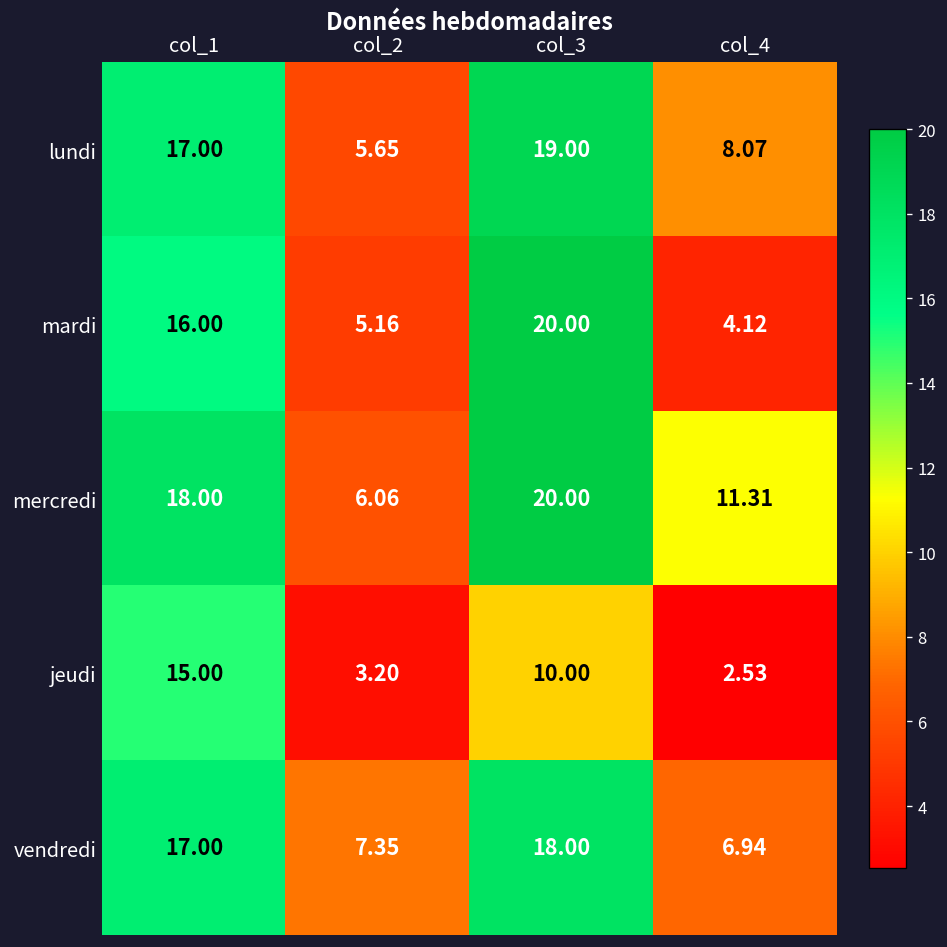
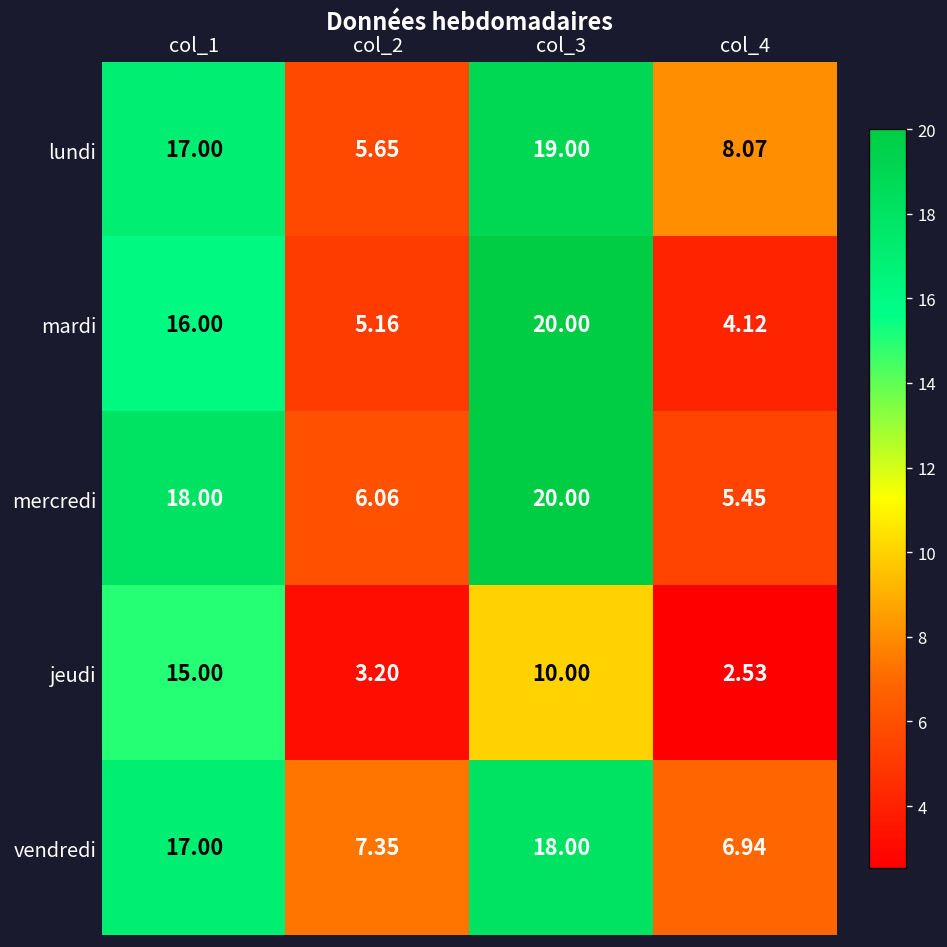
  {
    "lundi": {
      "col_1": 17.00,
      "col_2": 5.65,
      "col_3": 19.00,
      "col_4": 8.07
    },
    "mardi": {
      "col_1": 16.00,
      "col_2": 5.16,
      "col_3": 20.00,
      "col_4": 4.12
    },
    "mercredi": {
      "col_1": 18.00,
      "col_2": 6.06,
      "col_3": 20.00,
-     "col_4": 11.31
+     "col_4": 5.45
    },
    "jeudi": {
      "col_1": 15.00,
      "col_2": 3.20,
      "col_3": 10.00,
      "col_4": 2.53
    },
    "vendredi": {
      "col_1": 17.00,
      "col_2": 7.35,
      "col_3": 18.00,
      "col_4": 6.94
    }
  }
